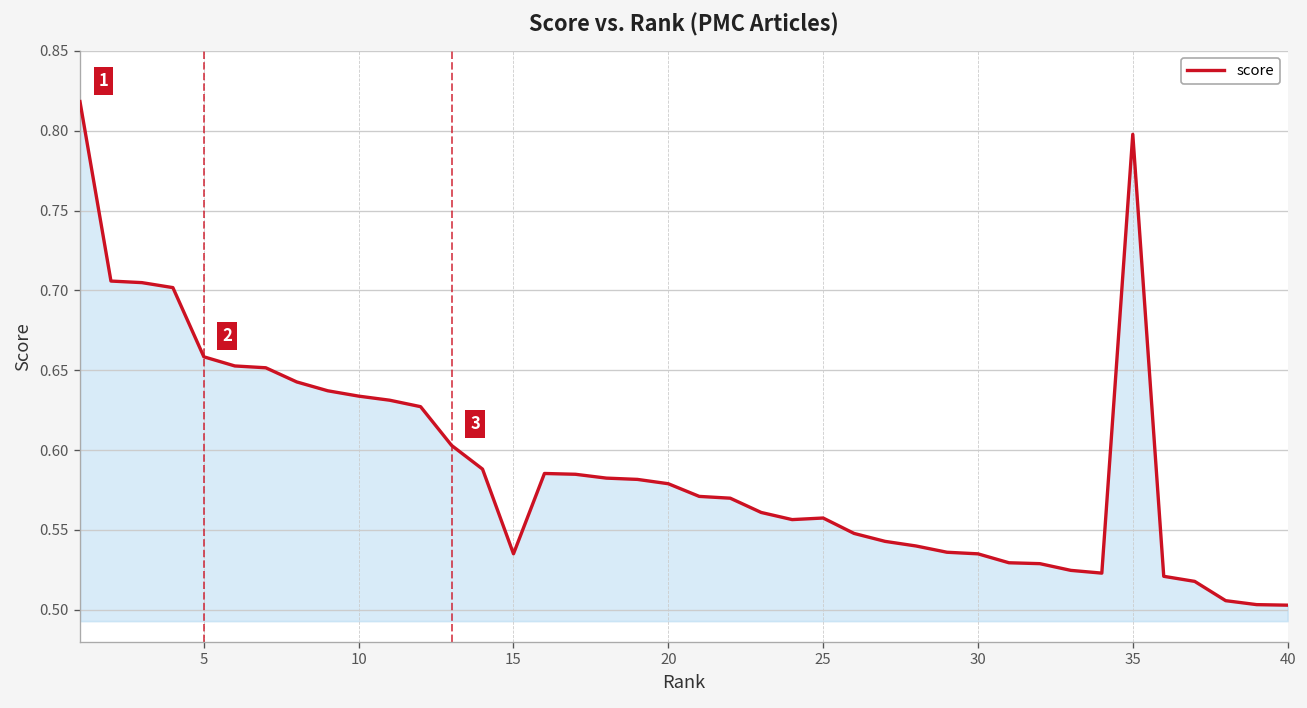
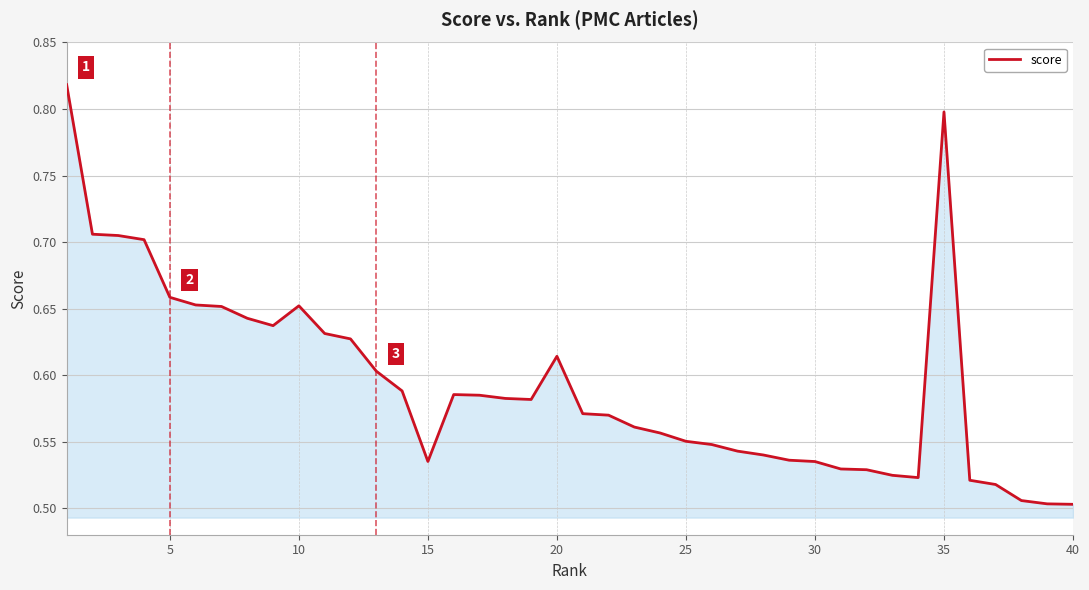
  {
-   "10": 0.634,
+   "10": 0.652,
    "15": 0.535,
-   "20": 0.579,
-   "25": 0.557,
+   "20": 0.614,
+   "25": 0.550,
    "30": 0.535,
    "35": 0.798,
    "40": 0.503
  }
